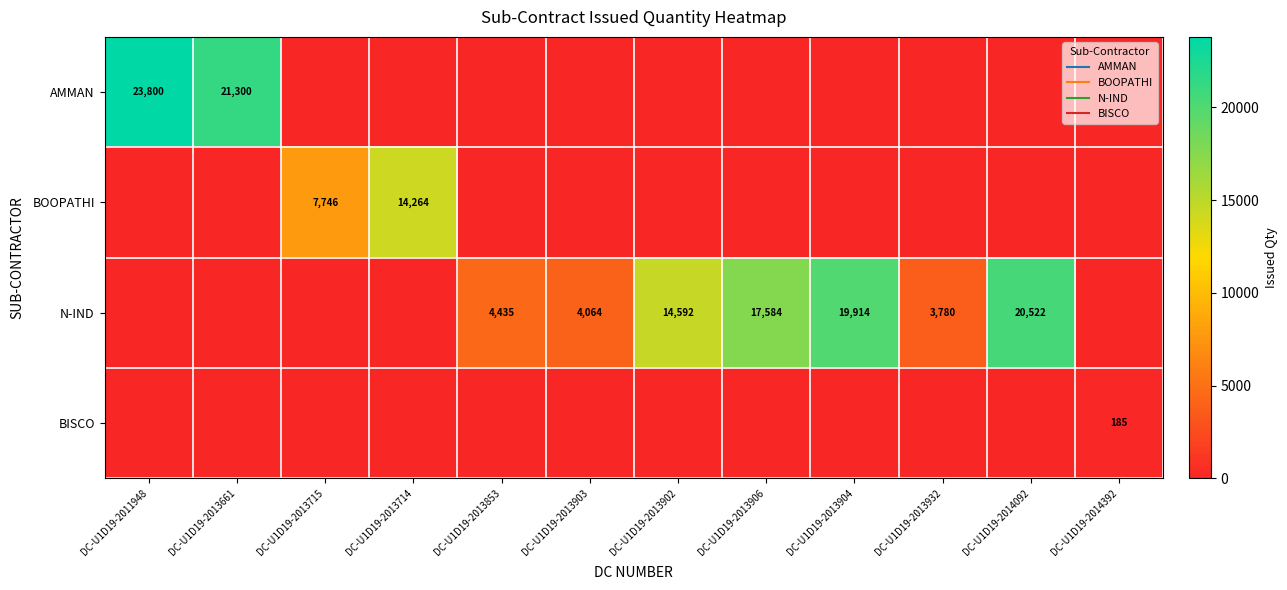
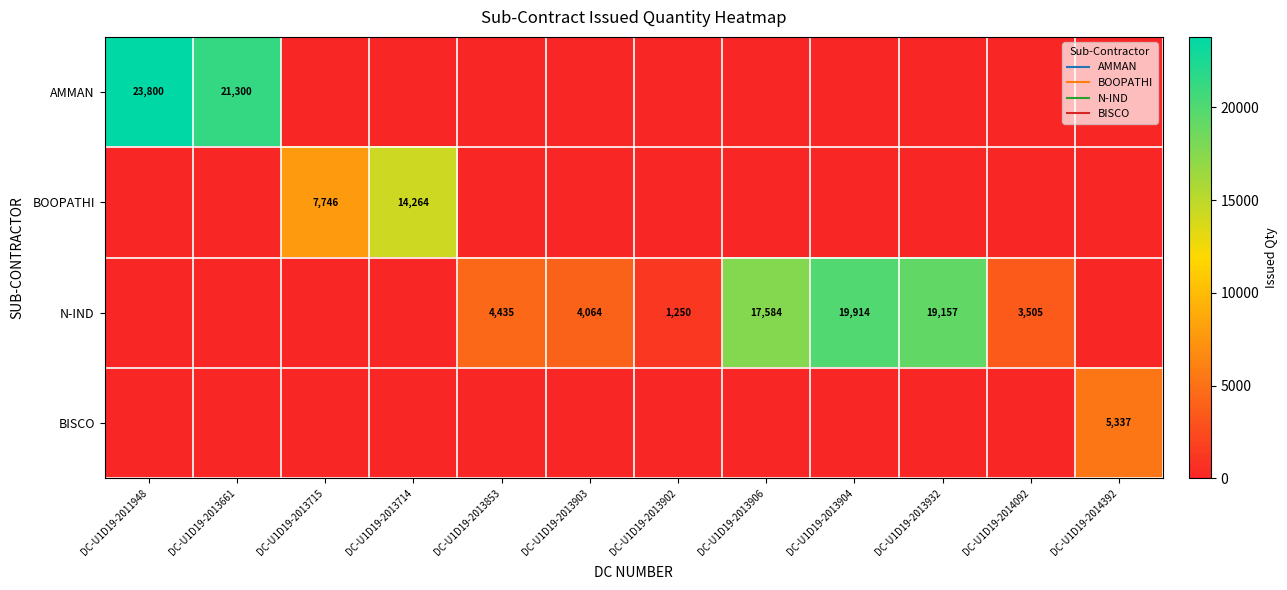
  {
    "AMMAN": {
      "DC-U1D19-2011948": "23,800",
      "DC-U1D19-2013661": "21,300"
    },
    "BOOPATHI": {
      "DC-U1D19-2013715": "7,746",
      "DC-U1D19-2013714": "14,264"
    },
    "N-IND": {
      "DC-U1D19-2013853": "4,435",
      "DC-U1D19-2013903": "4,064",
-     "DC-U1D19-2013902": "14,592",
+     "DC-U1D19-2013902": "1,250",
      "DC-U1D19-2013906": "17,584",
      "DC-U1D19-2013904": "19,914",
-     "DC-U1D19-2013932": "3,780",
-     "DC-U1D19-2014092": "20,522"
+     "DC-U1D19-2013932": "19,157",
+     "DC-U1D19-2014092": "3,505"
    },
    "BISCO": {
-     "DC-U1D19-2014392": "185"
+     "DC-U1D19-2014392": "5,337"
    }
  }
